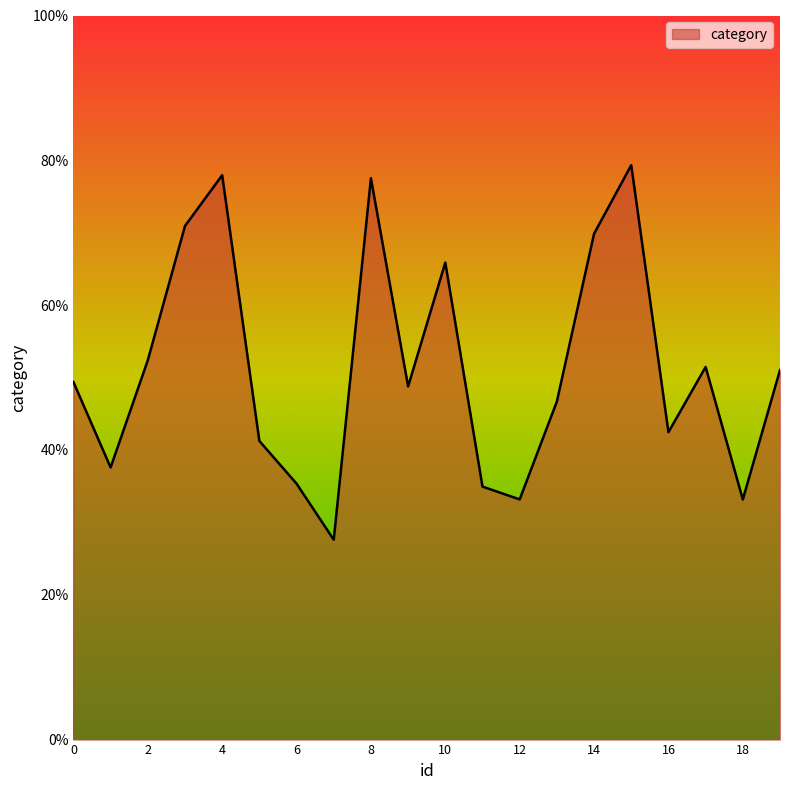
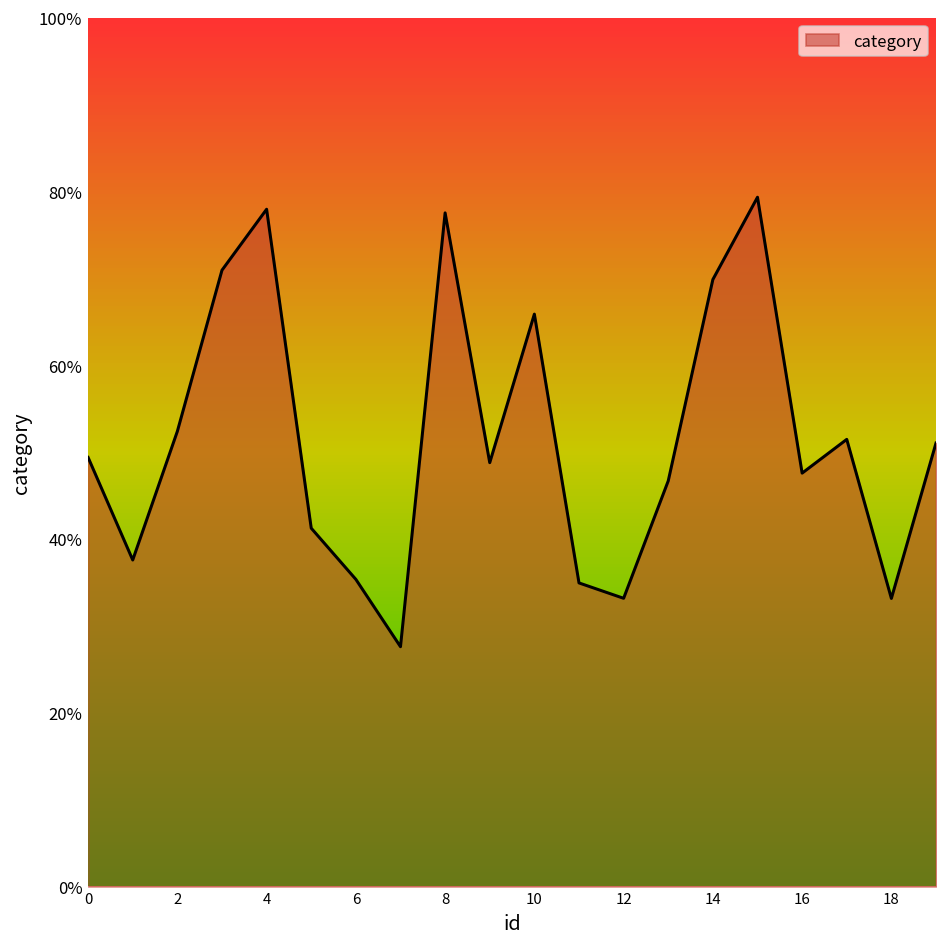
  {
    "0": "49%",
    "2": "52%",
    "4": "78%",
    "6": "35%",
    "8": "78%",
    "10": "66%",
    "12": "33%",
    "14": "70%",
-   "16": "42%",
+   "16": "48%",
    "18": "33%"
  }
